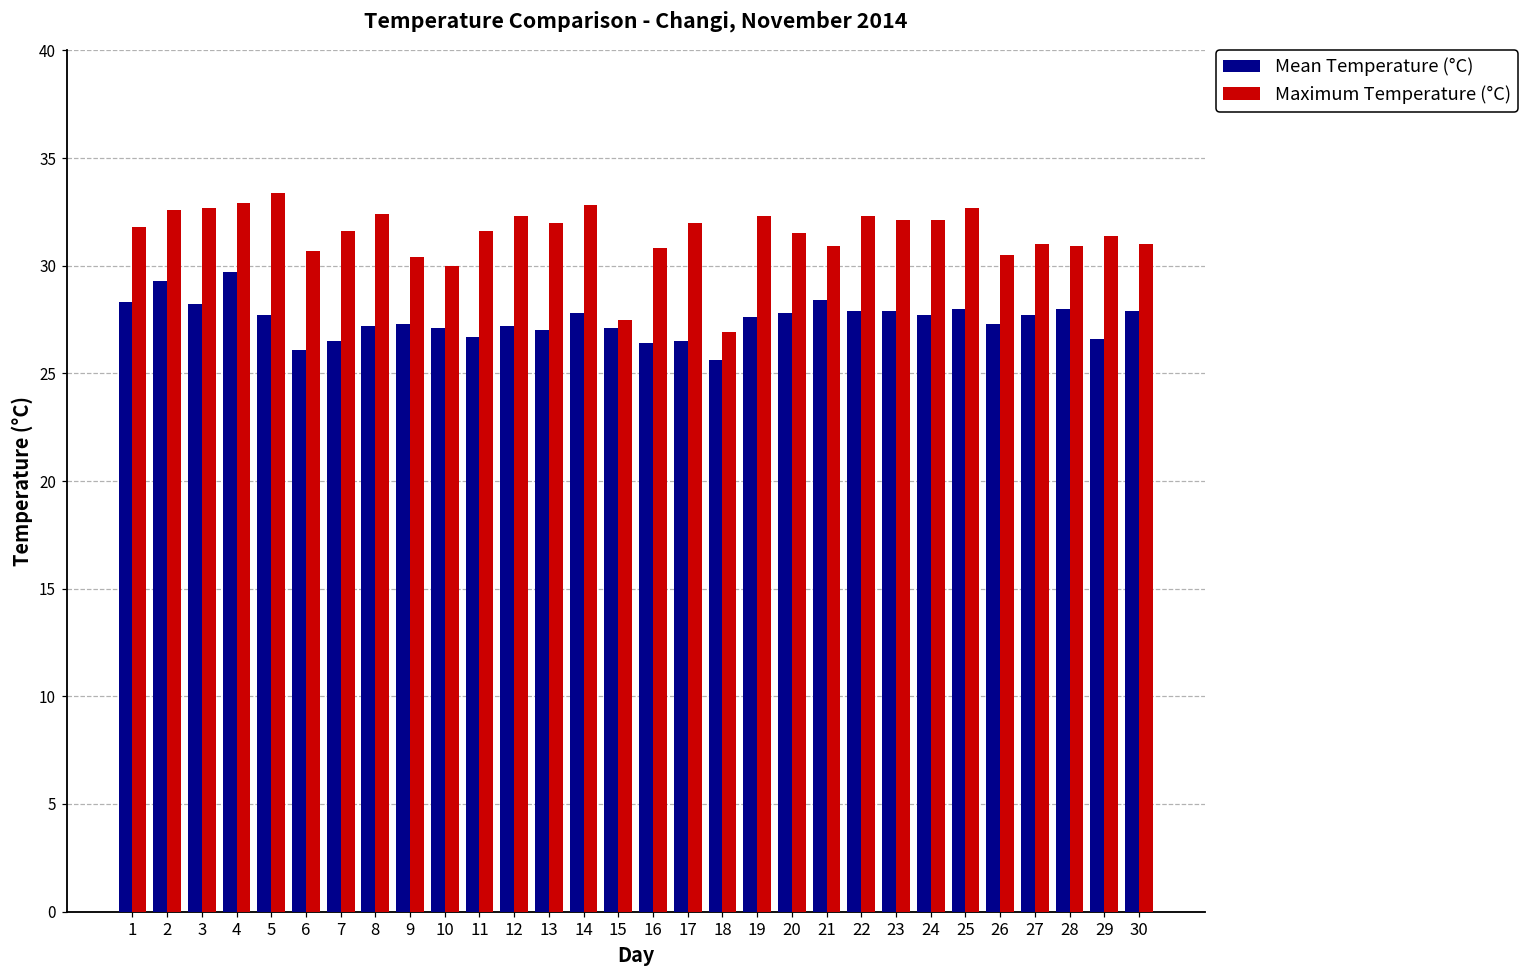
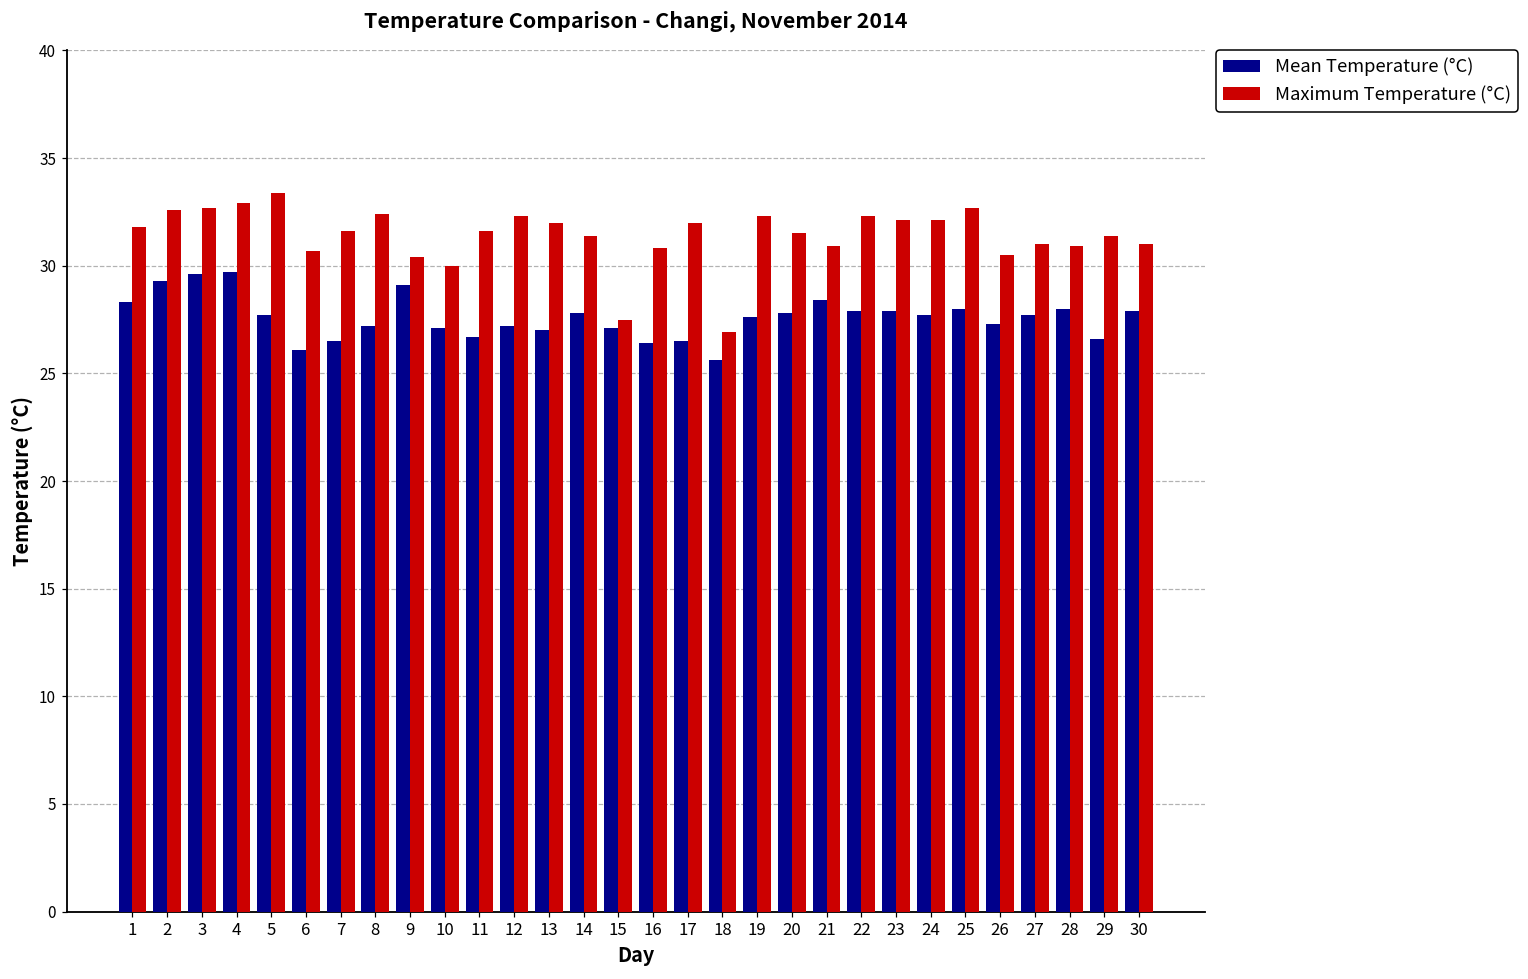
  {
    "Mean Temperature (°C)": {
      "1": 28.3,
      "2": 29.3,
-     "3": 28.2,
+     "3": 29.6,
      "4": 29.7,
      "5": 27.7,
      "6": 26.1,
      "7": 26.5,
      "8": 27.2,
-     "9": 27.3,
+     "9": 29.1,
      "10": 27.1,
      "11": 26.7,
      "12": 27.2,
      "13": 27.0,
      "14": 27.8,
      "15": 27.1,
      "16": 26.4,
      "17": 26.5,
      "18": 25.6,
      "19": 27.6,
      "20": 27.8,
      "21": 28.4,
      "22": 27.9,
      "23": 27.9,
      "24": 27.7,
      "25": 28.0,
      "26": 27.3,
      "27": 27.7,
      "28": 28.0,
      "29": 26.6,
      "30": 27.9
    },
    "Maximum Temperature (°C)": {
      "1": 31.8,
      "2": 32.6,
      "3": 32.7,
      "4": 32.9,
      "5": 33.4,
      "6": 30.7,
      "7": 31.6,
      "8": 32.4,
      "9": 30.4,
      "10": 30.0,
      "11": 31.6,
      "12": 32.3,
      "13": 32.0,
-     "14": 32.8,
+     "14": 31.4,
      "15": 27.5,
      "16": 30.8,
      "17": 32.0,
      "18": 26.9,
      "19": 32.3,
      "20": 31.5,
      "21": 30.9,
      "22": 32.3,
      "23": 32.1,
      "24": 32.1,
      "25": 32.7,
      "26": 30.5,
      "27": 31.0,
      "28": 30.9,
      "29": 31.4,
      "30": 31.0
    }
  }
